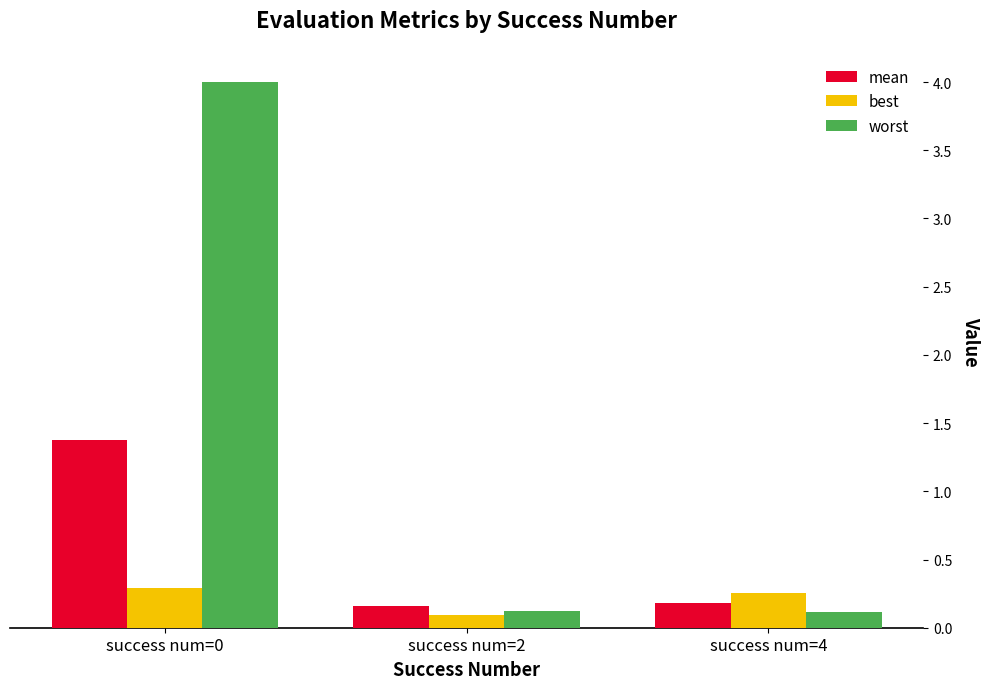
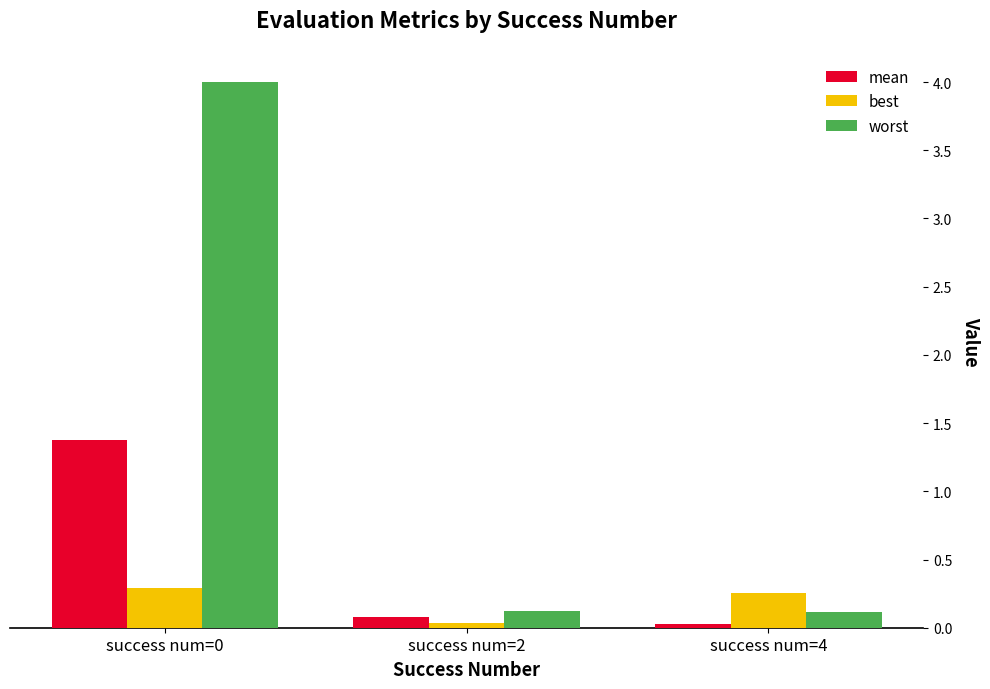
  {
    "mean": {
      "success num=0": 1.38,
-     "success num=2": 0.16,
-     "success num=4": 0.18
+     "success num=2": 0.08,
+     "success num=4": 0.03
    },
    "best": {
      "success num=0": 0.29,
-     "success num=2": 0.09,
+     "success num=2": 0.03,
      "success num=4": 0.26
    },
    "worst": {
      "success num=0": 4.00,
      "success num=2": 0.12,
      "success num=4": 0.11
    }
  }
